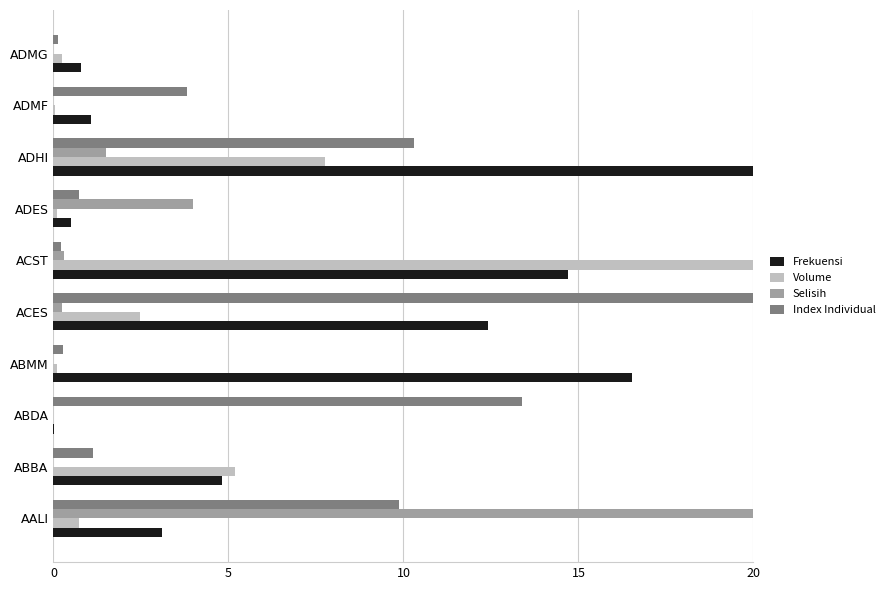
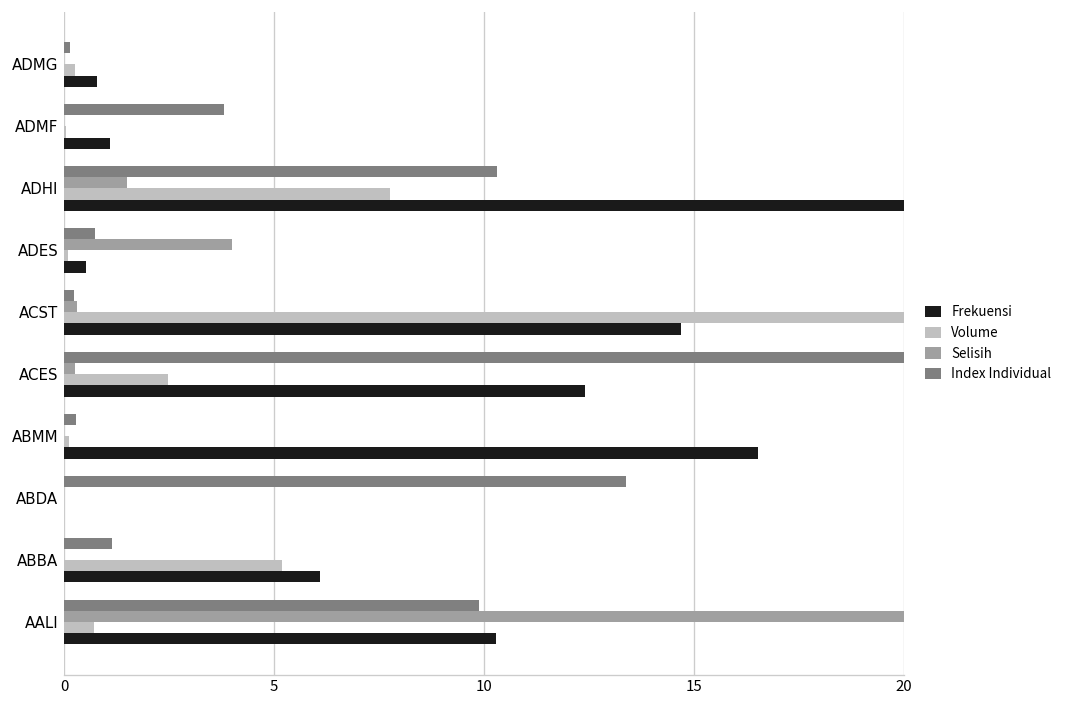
  {
    "Frekuensi": {
      "ADMG": 0.8,
      "ADMF": 1.1,
      "ADHI": 20.0,
      "ADES": 0.5,
      "ACST": 14.7,
      "ACES": 12.4,
      "ABMM": 16.5,
-     "ABBA": 4.8,
-     "AALI": 3.1
+     "ABBA": 6.1,
+     "AALI": 10.3
    }
  }
